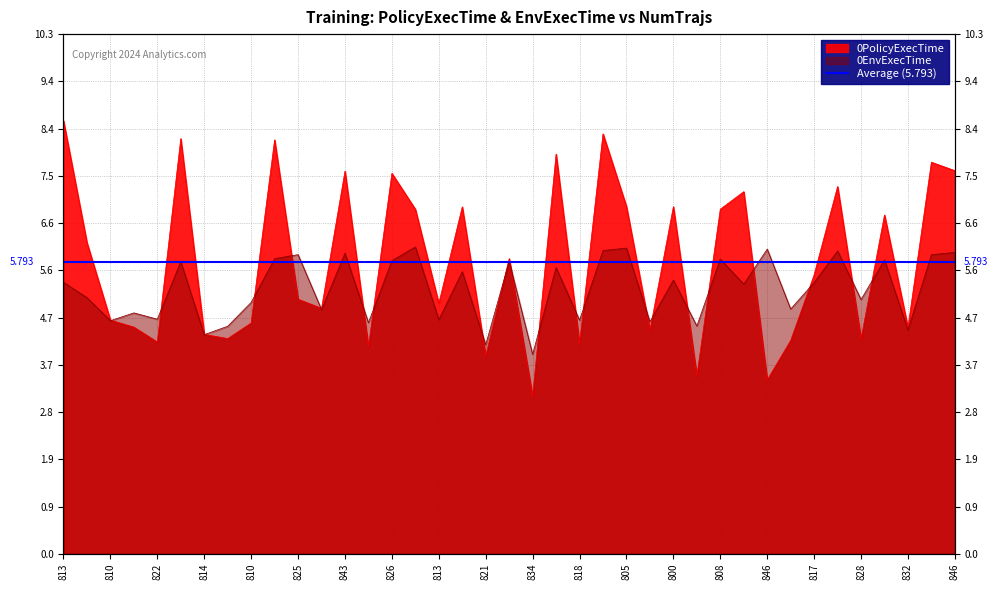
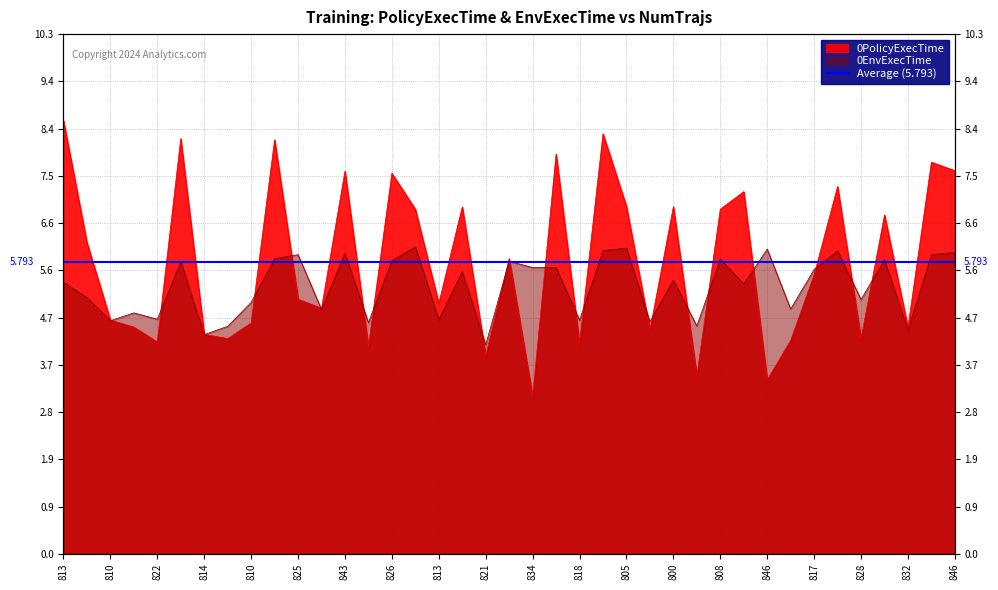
  {
    "0PolicyExecTime": {
      "822": 4.2,
      "825": 5.0,
      "843": 7.6,
      "826": 7.5,
      "821": 3.9,
      "834": 3.1,
      "818": 4.2,
      "805": 6.9,
      "800": 6.9,
      "808": 6.8,
      "817": 5.5,
      "828": 4.3
    },
    "0EnvExecTime": {
      "822": 4.7,
      "825": 5.9,
      "843": 6.0,
      "826": 5.8,
      "821": 4.1,
-     "834": 4.0,
+     "834": 5.7,
      "818": 4.6,
      "805": 6.1,
      "800": 5.4,
      "808": 5.8,
-     "817": 5.4,
+     "817": 5.6,
      "828": 5.0
    }
  }
